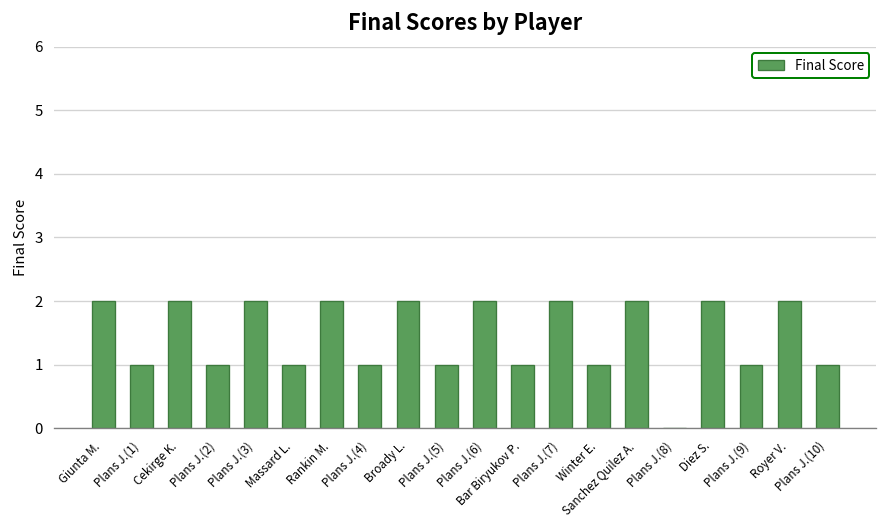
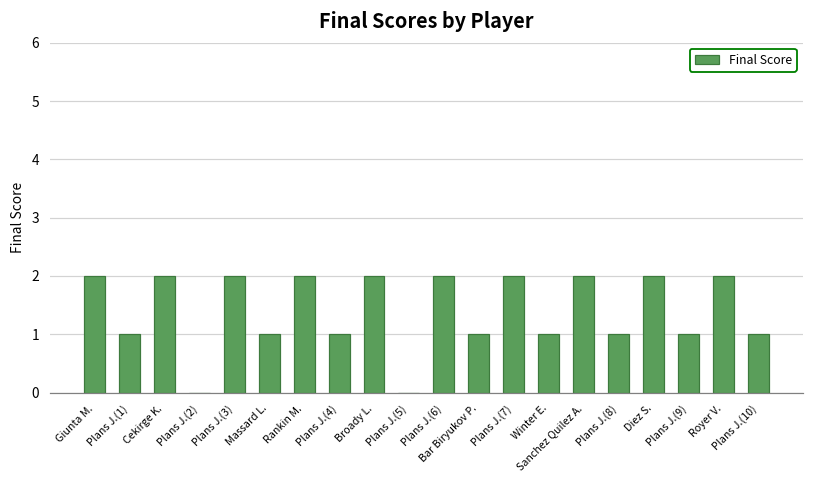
  {
    "Giunta M.": 2,
    "Plans J.(1)": 1,
    "Cekirge K.": 2,
-   "Plans J.(2)": 1,
+   "Plans J.(2)": 0,
    "Plans J.(3)": 2,
    "Massard L.": 1,
    "Rankin M.": 2,
    "Plans J.(4)": 1,
    "Broady L.": 2,
-   "Plans J.(5)": 1,
+   "Plans J.(5)": 0,
    "Plans J.(6)": 2,
    "Bar Biryukov P.": 1,
    "Plans J.(7)": 2,
    "Winter E.": 1,
    "Sanchez Quilez A.": 2,
-   "Plans J.(8)": 0,
+   "Plans J.(8)": 1,
    "Diez S.": 2,
    "Plans J.(9)": 1,
    "Royer V.": 2,
    "Plans J.(10)": 1
  }
